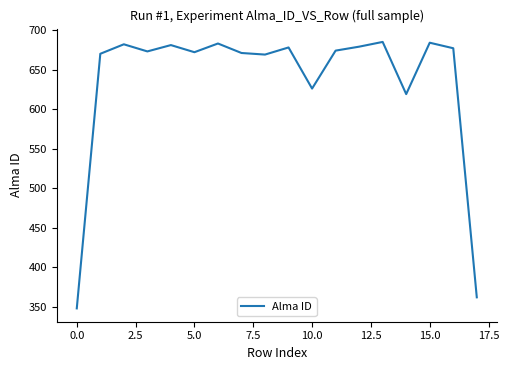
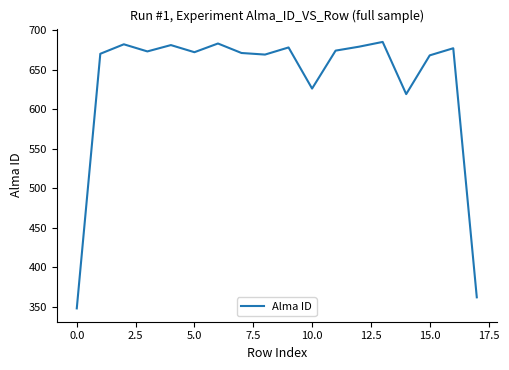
  {
    "0.0": 350,
    "5.0": 670,
    "10.0": 630,
-   "15.0": 680
+   "15.0": 670
  }
